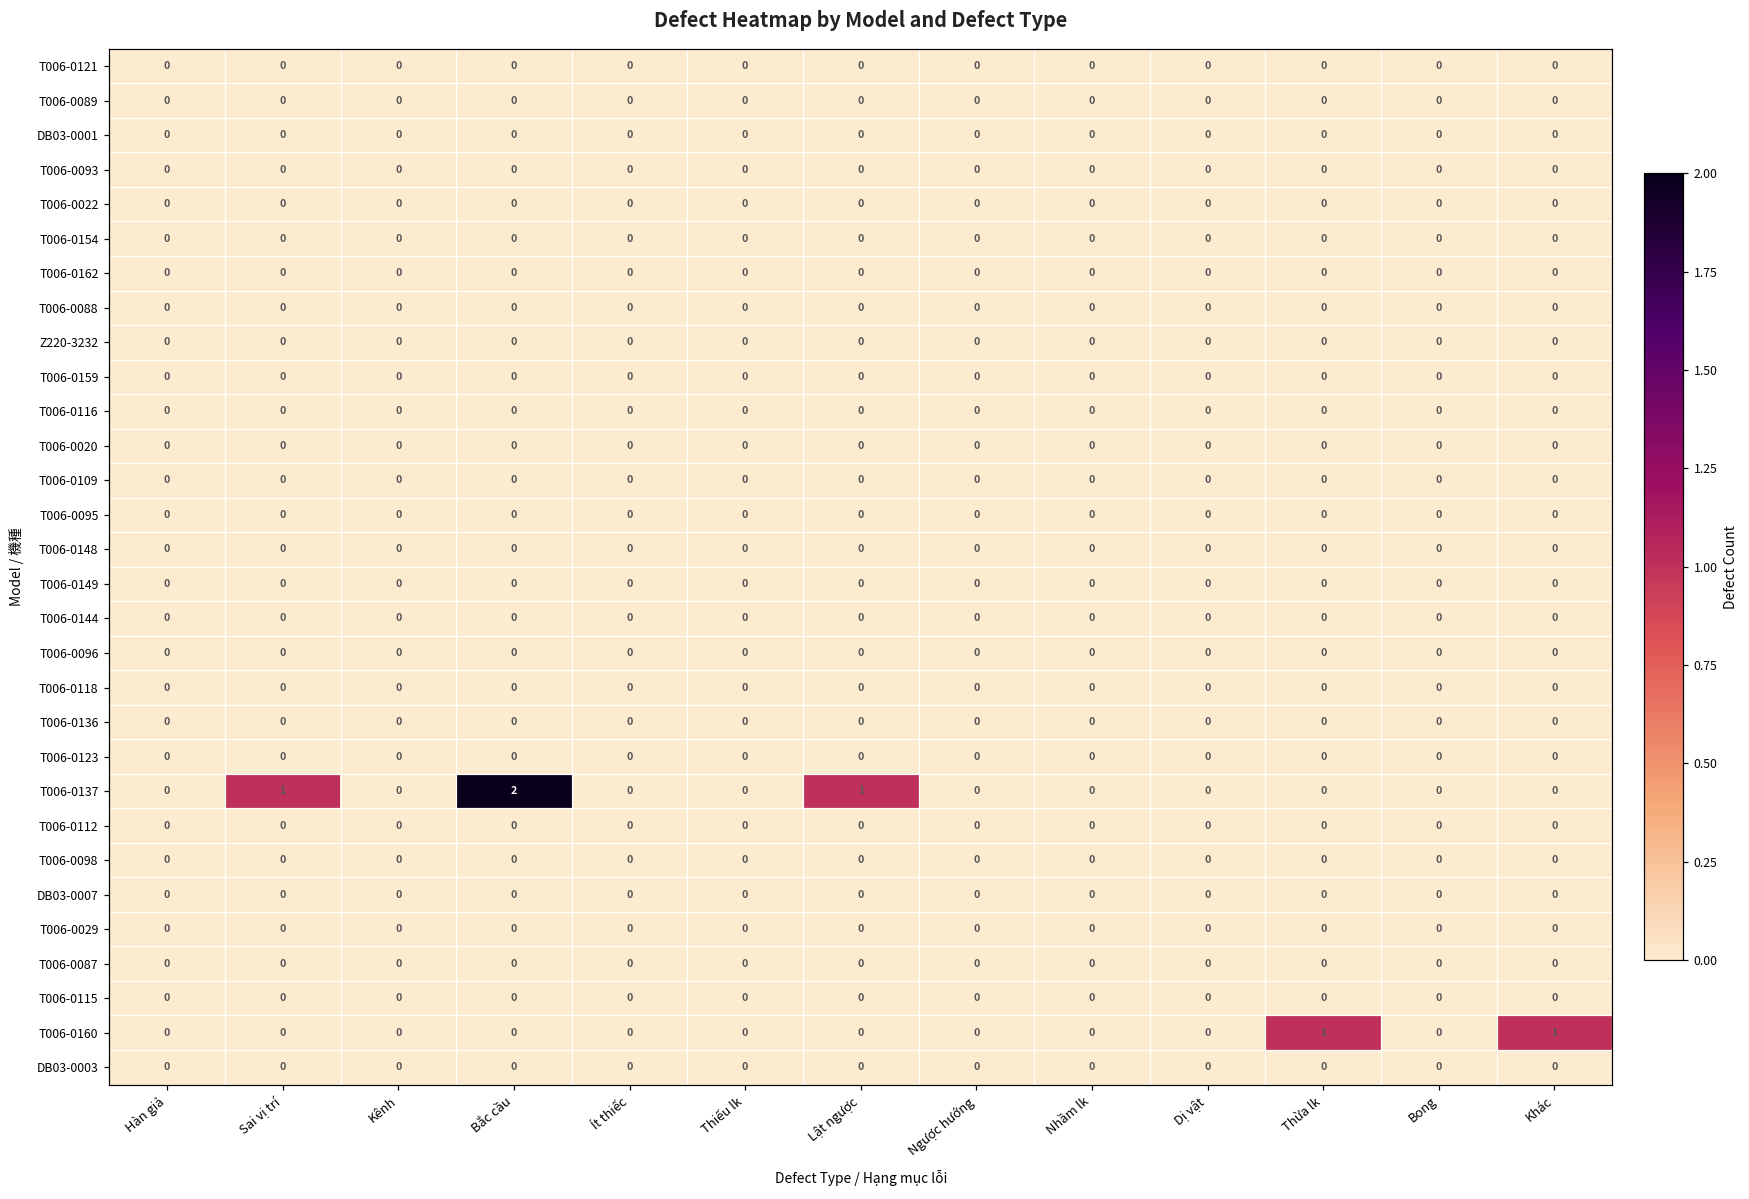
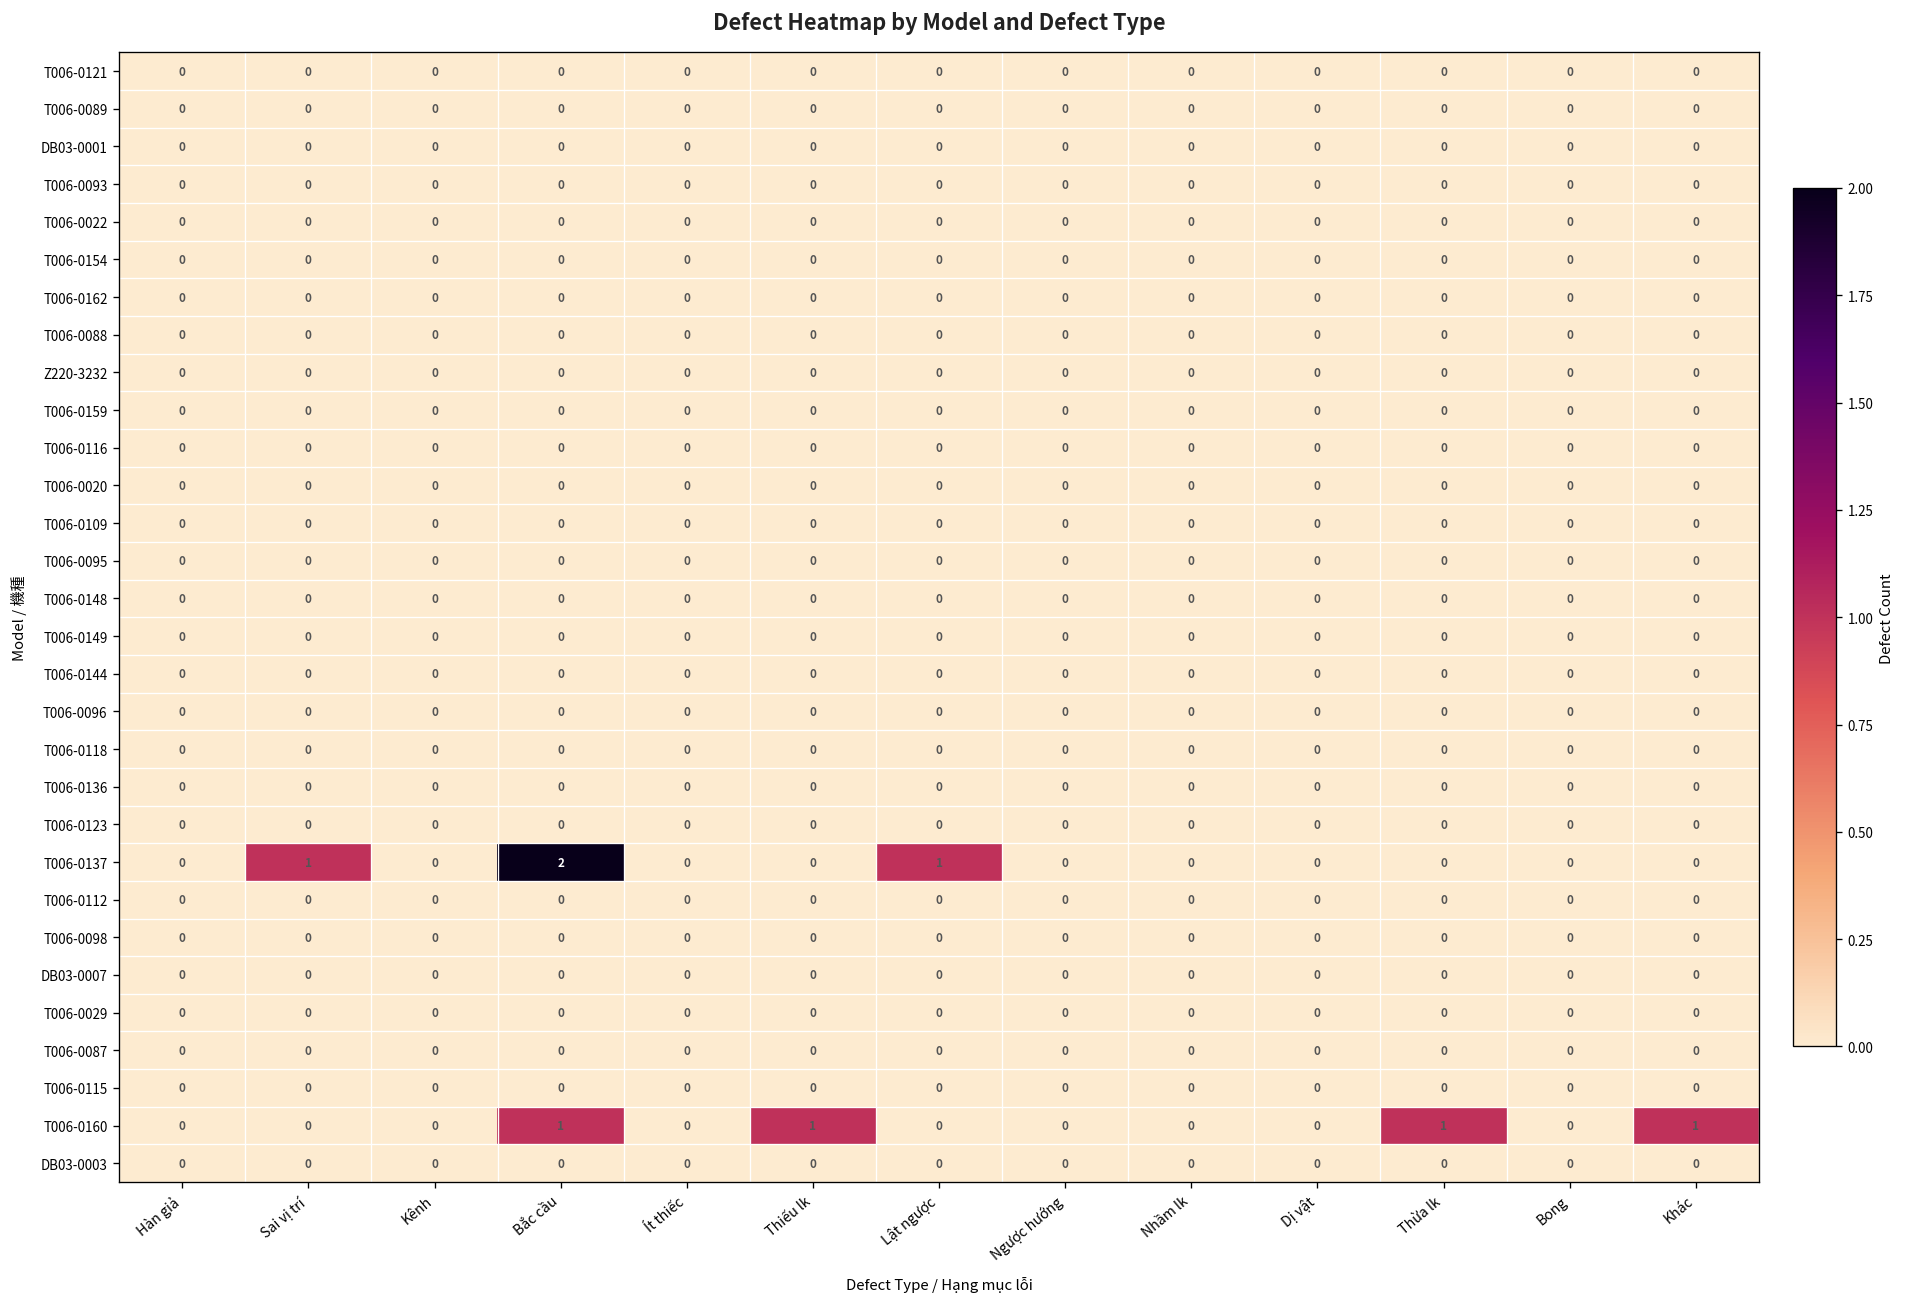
  {
    "T006-0160": {
      "Hàn giả": 0,
      "Sai vị trí": 0,
      "Kênh": 0,
-     "Bắc cầu": 0,
+     "Bắc cầu": 1,
      "Ít thiếc": 0,
-     "Thiếu lk": 0,
+     "Thiếu lk": 1,
      "Lật ngược": 0,
      "Ngược hướng": 0,
      "Nhầm lk": 0,
      "Dị vật": 0,
      "Thừa lk": 1,
      "Bong": 0,
      "Khác": 1
    }
  }
